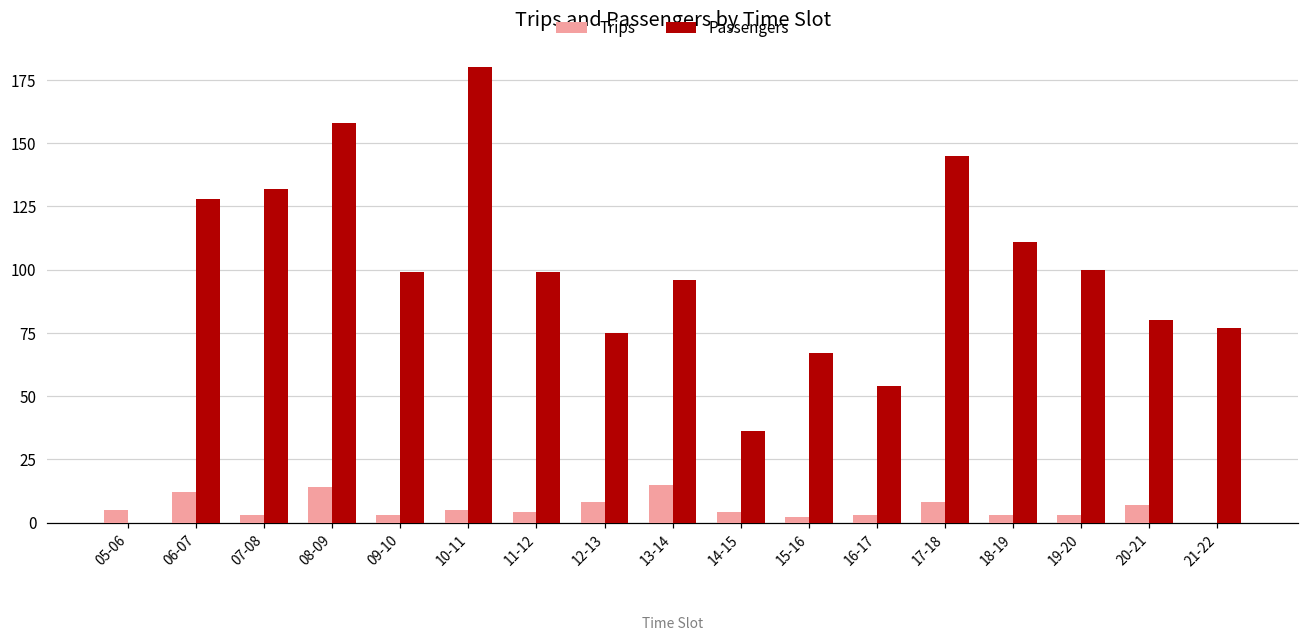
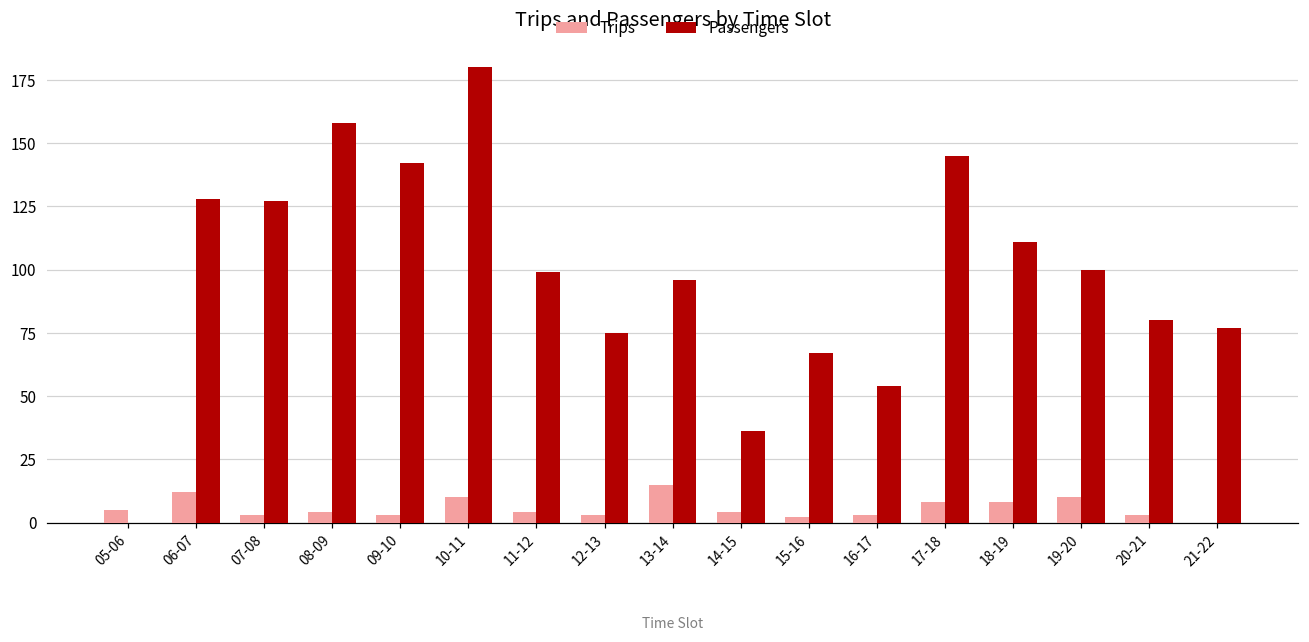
  {
    "Trips": {
      "05-06": 5,
      "06-07": 12,
      "07-08": 3,
-     "08-09": 14,
+     "08-09": 4,
      "09-10": 3,
-     "10-11": 5,
+     "10-11": 10,
      "11-12": 4,
-     "12-13": 8,
+     "12-13": 3,
      "13-14": 15,
      "14-15": 4,
      "15-16": 2,
      "16-17": 3,
      "17-18": 8,
-     "18-19": 3,
-     "19-20": 3,
-     "20-21": 7,
+     "18-19": 8,
+     "19-20": 10,
+     "20-21": 3,
      "21-22": 0
    },
    "Passengers": {
      "05-06": 0,
      "06-07": 128,
-     "07-08": 132,
+     "07-08": 127,
      "08-09": 158,
-     "09-10": 99,
+     "09-10": 142,
      "10-11": 180,
      "11-12": 99,
      "12-13": 75,
      "13-14": 96,
      "14-15": 36,
      "15-16": 67,
      "16-17": 54,
      "17-18": 145,
      "18-19": 111,
      "19-20": 100,
      "20-21": 80,
      "21-22": 77
    }
  }
